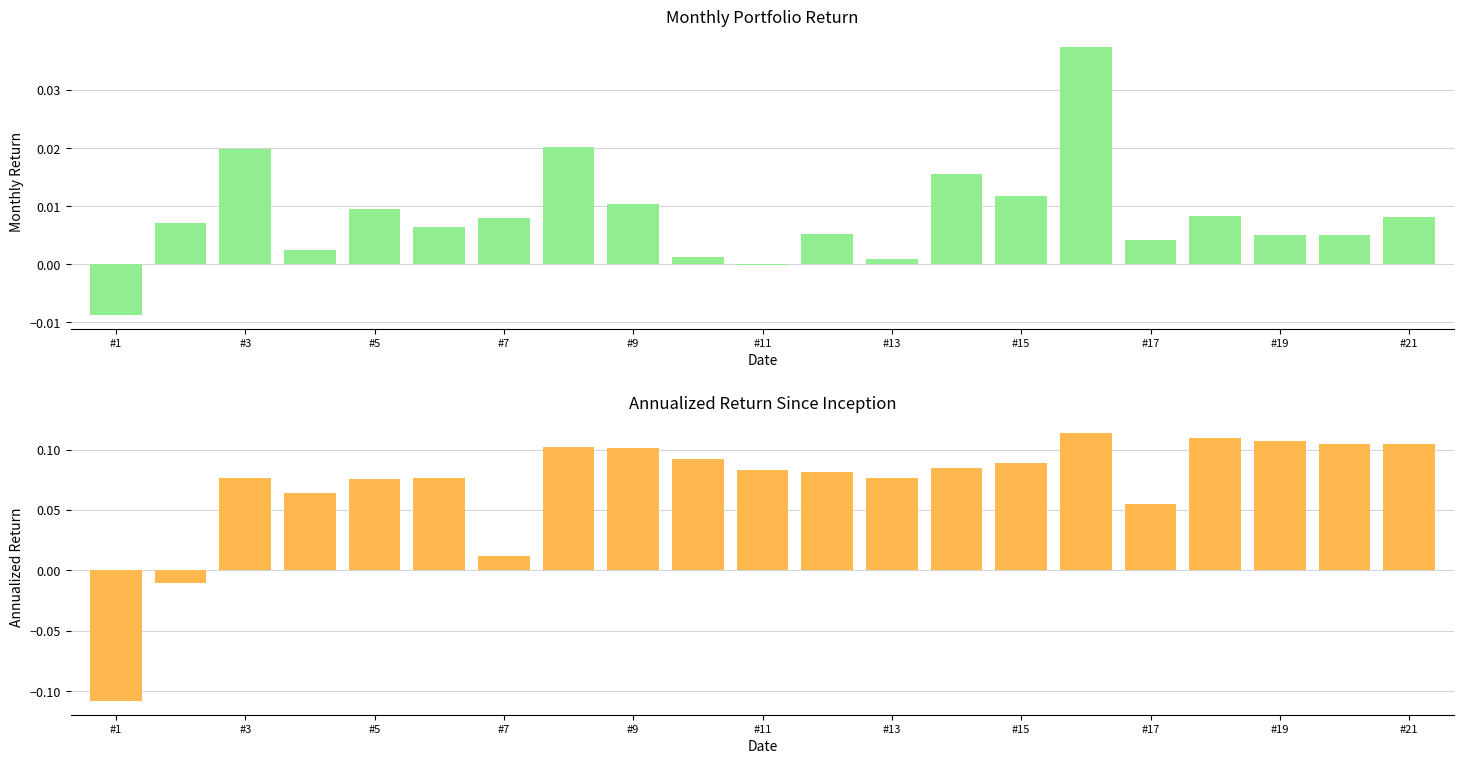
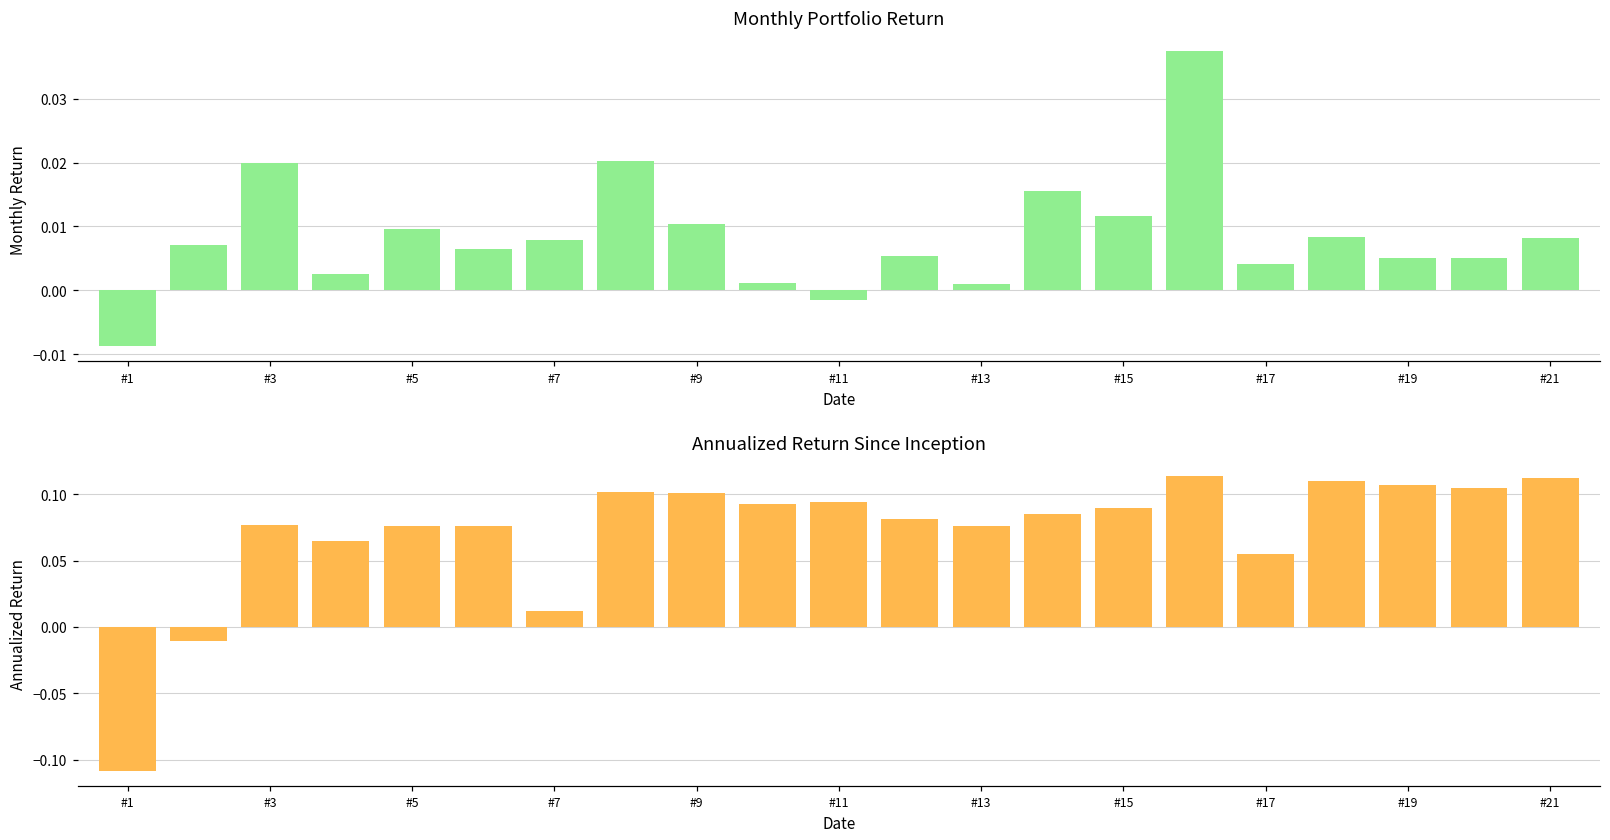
  {
    "Monthly Portfolio Return": {
      "#1": -0.009,
      "#3": 0.020,
      "#5": 0.010,
      "#7": 0.008,
      "#9": 0.010,
-     "#11": 0.000,
+     "#11": -0.002,
      "#13": 0.001,
      "#15": 0.012,
      "#17": 0.004,
      "#19": 0.005,
      "#21": 0.008
    },
    "Annualized Return Since Inception": {
      "#1": -0.108,
      "#3": 0.077,
      "#5": 0.076,
      "#7": 0.012,
      "#9": 0.101,
-     "#11": 0.083,
+     "#11": 0.094,
      "#13": 0.076,
      "#15": 0.089,
      "#17": 0.055,
      "#19": 0.107,
-     "#21": 0.105
+     "#21": 0.112
    }
  }
